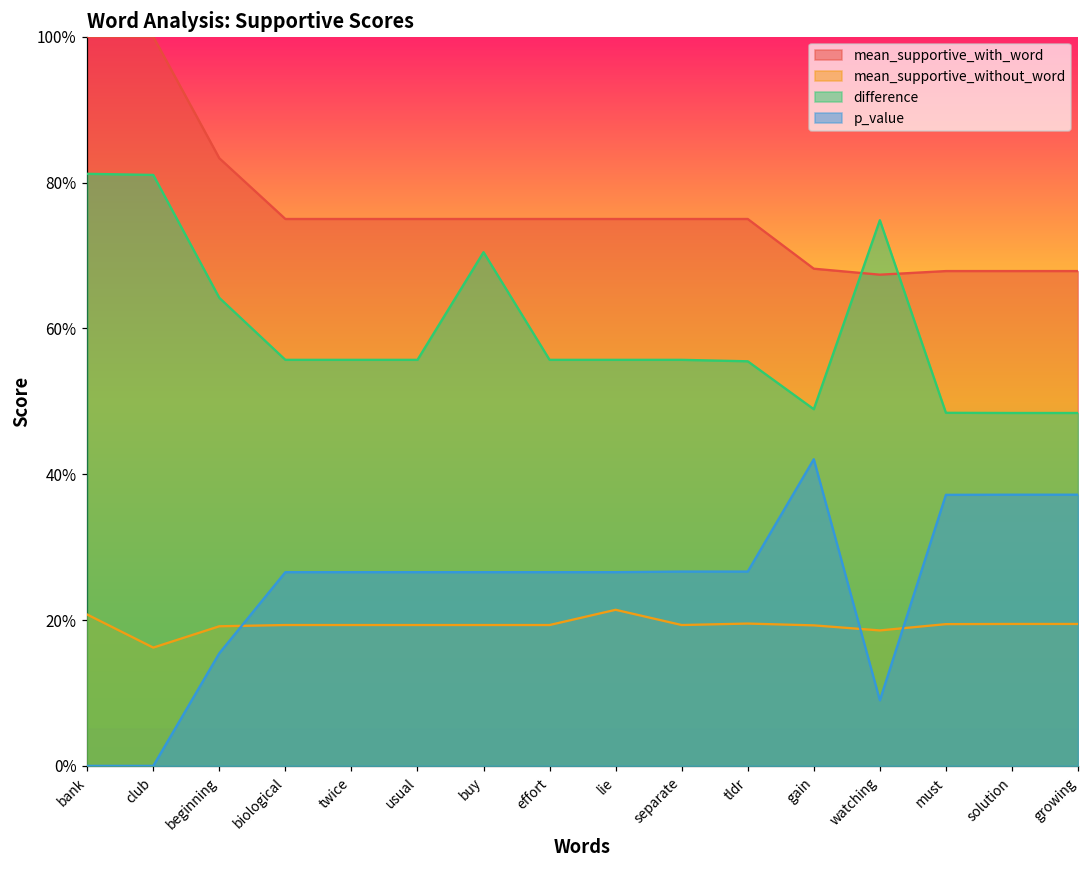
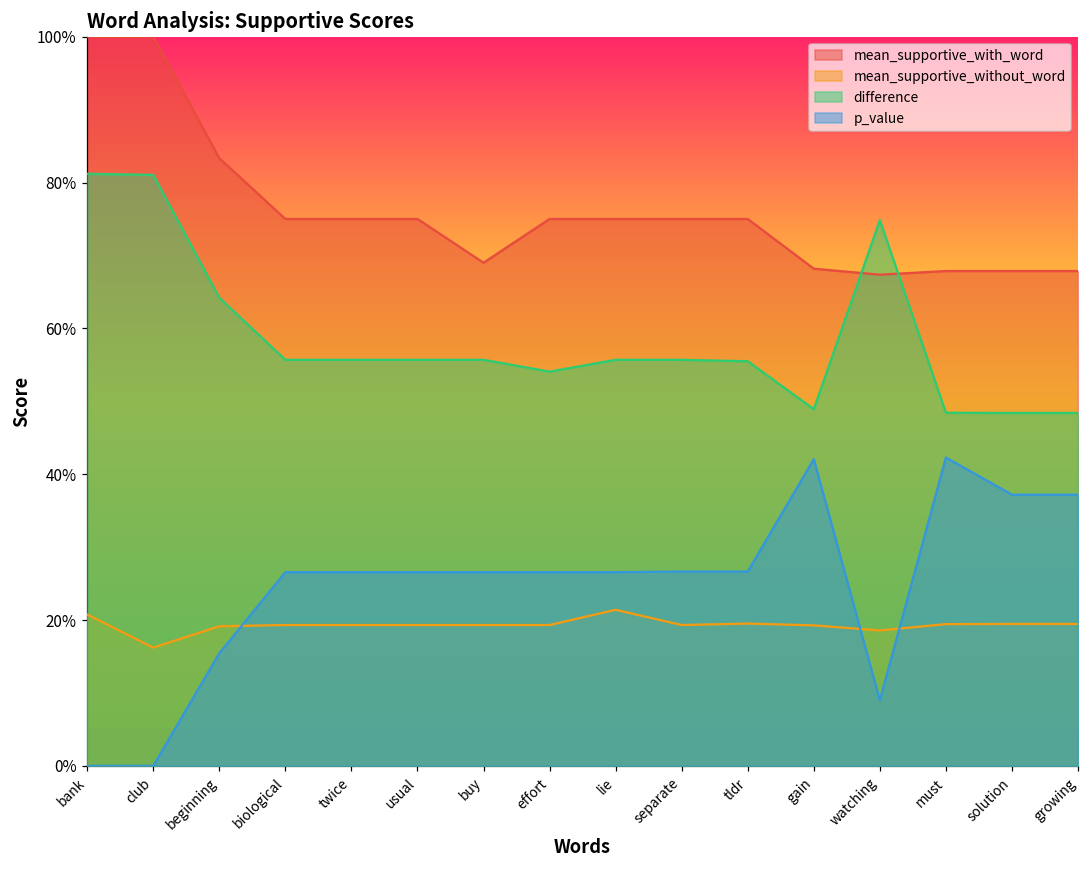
  {
    "mean_supportive_with_word": {
      "bank": "100%",
      "club": "100%",
      "beginning": "83%",
      "biological": "75%",
      "twice": "75%",
      "usual": "75%",
-     "buy": "75%",
+     "buy": "69%",
      "effort": "75%",
      "lie": "75%",
      "separate": "75%",
      "tldr": "75%",
      "gain": "68%",
      "watching": "67%",
      "must": "68%",
      "solution": "68%",
      "growing": "68%"
    },
    "mean_supportive_without_word": {
      "bank": "21%",
      "club": "16%",
      "beginning": "19%",
      "biological": "19%",
      "twice": "19%",
      "usual": "19%",
      "buy": "19%",
      "effort": "19%",
      "lie": "21%",
      "separate": "19%",
      "tldr": "20%",
      "gain": "19%",
      "watching": "19%",
      "must": "19%",
      "solution": "19%",
      "growing": "19%"
    },
    "difference": {
      "bank": "81%",
      "club": "81%",
      "beginning": "64%",
      "biological": "56%",
      "twice": "56%",
      "usual": "56%",
-     "buy": "70%",
-     "effort": "56%",
+     "buy": "56%",
+     "effort": "54%",
      "lie": "56%",
      "separate": "56%",
      "tldr": "55%",
      "gain": "49%",
      "watching": "75%",
      "must": "48%",
      "solution": "48%",
      "growing": "48%"
    },
    "p_value": {
      "beginning": "15%",
      "biological": "27%",
      "twice": "27%",
      "usual": "27%",
      "buy": "27%",
      "effort": "27%",
      "lie": "27%",
      "separate": "27%",
      "tldr": "27%",
      "gain": "42%",
      "watching": "9%",
-     "must": "37%",
+     "must": "42%",
      "solution": "37%",
      "growing": "37%"
    }
  }
